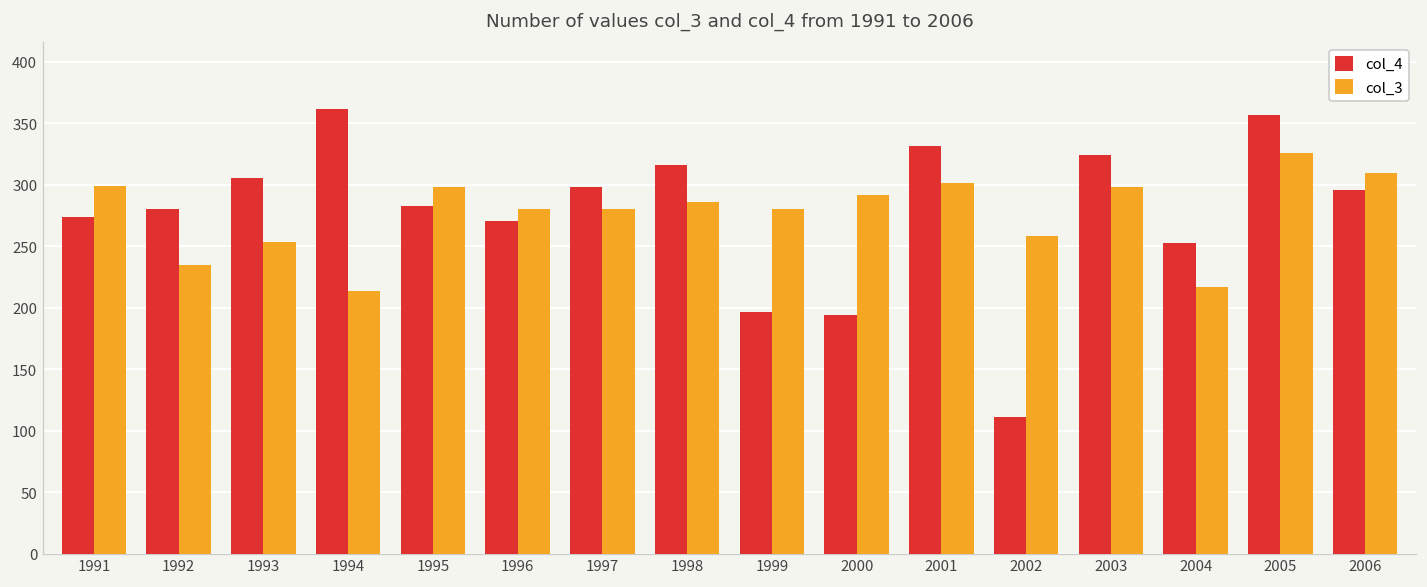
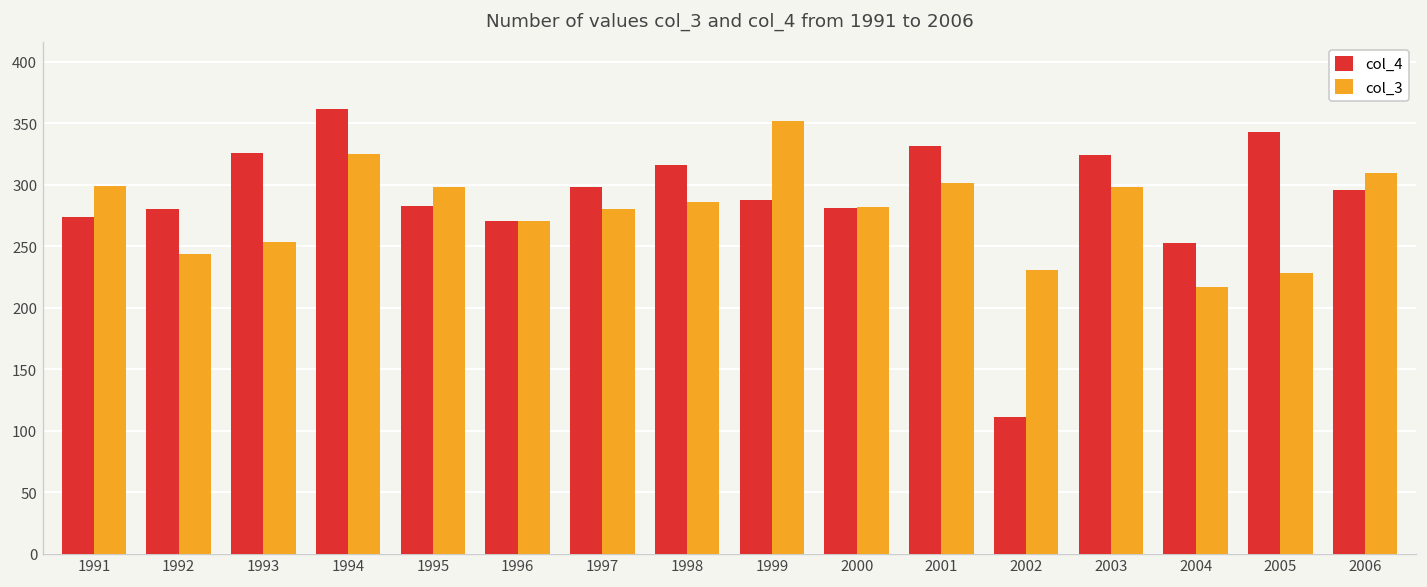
  {
    "col_4": {
      "1991": 274,
      "1992": 280,
-     "1993": 306,
+     "1993": 326,
      "1994": 362,
      "1995": 283,
      "1996": 271,
      "1997": 298,
      "1998": 316,
-     "1999": 196,
-     "2000": 194,
+     "1999": 287,
+     "2000": 281,
      "2001": 331,
      "2002": 111,
      "2003": 324,
      "2004": 253,
-     "2005": 357,
+     "2005": 343,
      "2006": 296
    },
    "col_3": {
      "1991": 299,
-     "1992": 235,
+     "1992": 244,
      "1993": 254,
-     "1994": 213,
+     "1994": 325,
      "1995": 298,
-     "1996": 281,
+     "1996": 270,
      "1997": 280,
      "1998": 286,
-     "1999": 281,
-     "2000": 292,
+     "1999": 352,
+     "2000": 282,
      "2001": 301,
-     "2002": 258,
+     "2002": 231,
      "2003": 298,
      "2004": 217,
-     "2005": 326,
+     "2005": 228,
      "2006": 310
    }
  }
